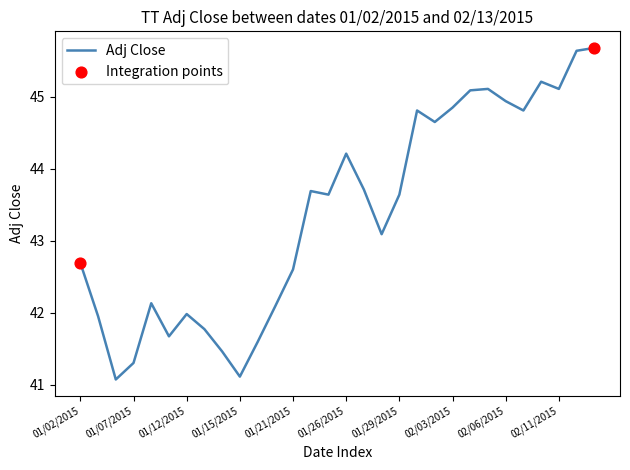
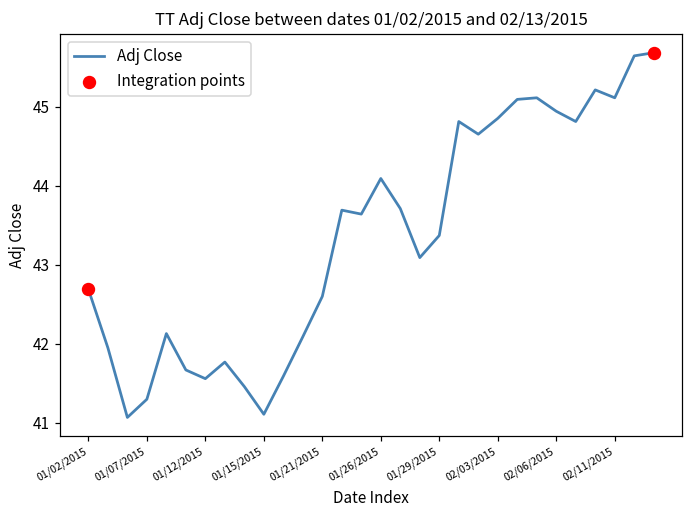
  {
    "Adj Close": {
      "01/07/2015": 41.3,
-     "01/12/2015": 42.0,
+     "01/12/2015": 41.6,
      "01/15/2015": 41.1,
      "01/21/2015": 42.6,
-     "01/26/2015": 44.2,
-     "01/29/2015": 43.6,
+     "01/26/2015": 44.1,
+     "01/29/2015": 43.4,
      "02/03/2015": 44.9,
      "02/06/2015": 44.9,
      "02/11/2015": 45.1
    }
  }
